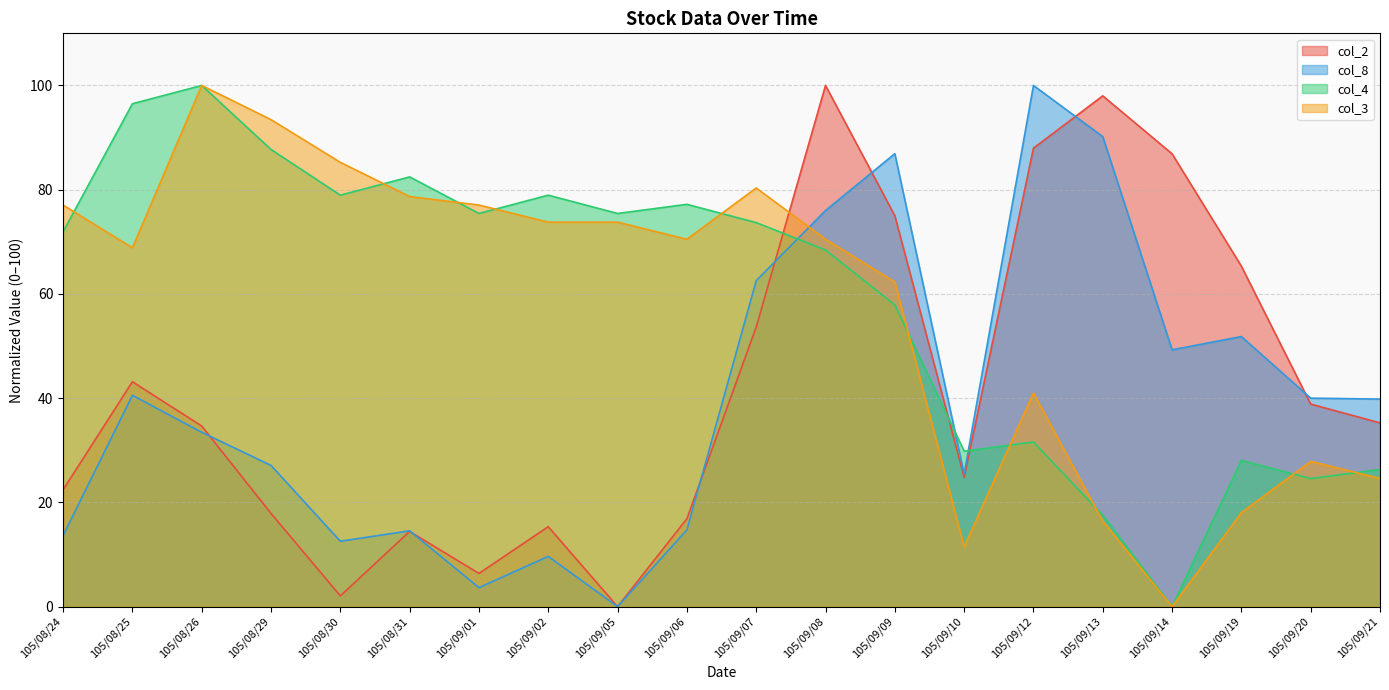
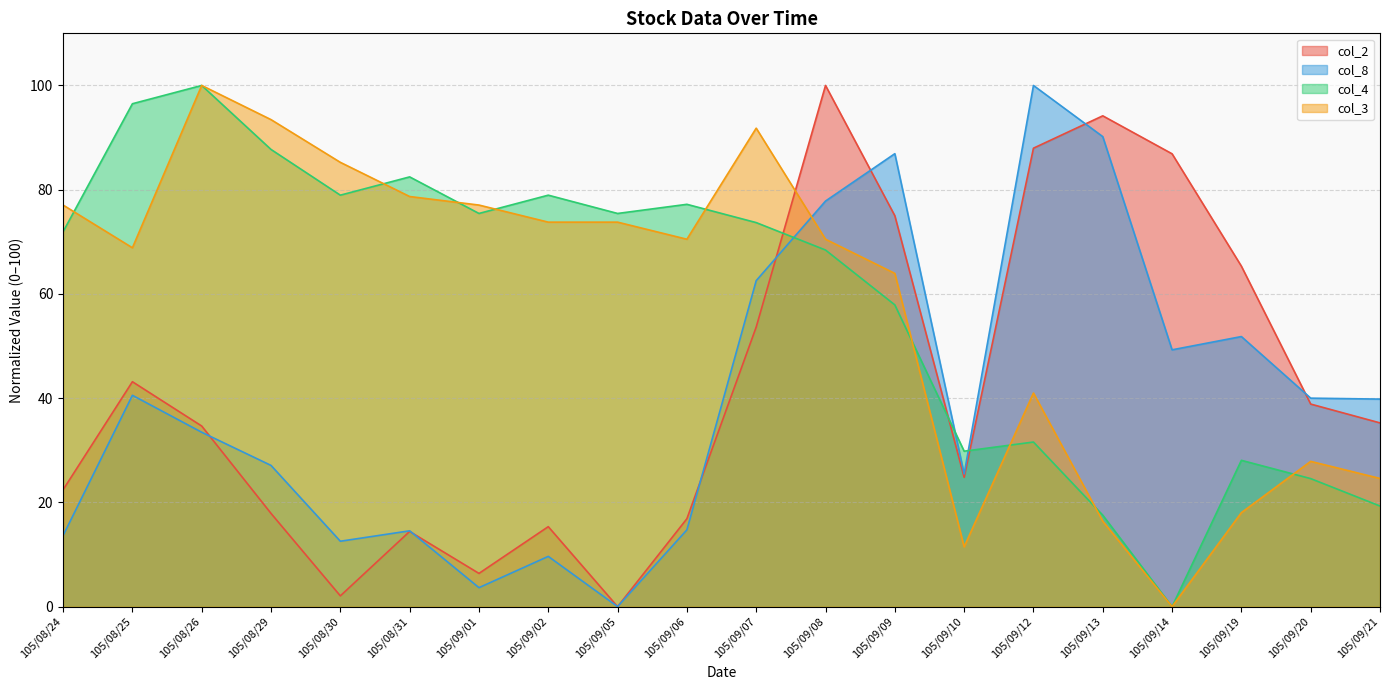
  {
    "col_2": {
      "105/08/24": 22,
      "105/08/25": 43,
      "105/08/26": 35,
      "105/08/29": 18,
      "105/08/30": 2,
      "105/09/01": 6,
      "105/09/02": 15,
      "105/09/06": 17,
      "105/09/07": 54,
      "105/09/08": 100,
      "105/09/09": 75,
      "105/09/10": 25,
      "105/09/12": 88,
-     "105/09/13": 98,
+     "105/09/13": 94,
      "105/09/14": 87,
      "105/09/19": 65,
      "105/09/20": 39,
      "105/09/21": 35
    },
    "col_8": {
      "105/08/24": 14,
      "105/08/25": 41,
      "105/08/26": 33,
      "105/08/29": 27,
      "105/08/30": 13,
      "105/09/01": 4,
      "105/09/02": 10,
      "105/09/06": 15,
      "105/09/07": 63,
-     "105/09/08": 76,
+     "105/09/08": 78,
      "105/09/09": 87,
      "105/09/10": 25,
      "105/09/12": 100,
      "105/09/13": 90,
      "105/09/14": 49,
      "105/09/19": 52,
      "105/09/20": 40,
      "105/09/21": 40
    },
    "col_4": {
      "105/08/24": 72,
      "105/08/25": 96,
      "105/08/29": 88,
      "105/08/30": 79,
      "105/08/31": 82,
      "105/09/01": 75,
      "105/09/02": 79,
      "105/09/05": 75,
      "105/09/06": 77,
      "105/09/07": 74,
      "105/09/08": 68,
      "105/09/09": 58,
      "105/09/10": 30,
      "105/09/12": 32,
      "105/09/13": 18,
      "105/09/19": 28,
      "105/09/20": 25,
-     "105/09/21": 26
+     "105/09/21": 19
    },
    "col_3": {
      "105/08/24": 77,
      "105/08/25": 69,
      "105/08/29": 93,
      "105/08/30": 85,
      "105/08/31": 79,
      "105/09/01": 77,
      "105/09/02": 74,
      "105/09/05": 74,
      "105/09/06": 70,
-     "105/09/07": 80,
+     "105/09/07": 92,
      "105/09/08": 70,
-     "105/09/09": 62,
+     "105/09/09": 64,
      "105/09/10": 11,
      "105/09/12": 41,
      "105/09/13": 16,
      "105/09/19": 18,
      "105/09/20": 28,
      "105/09/21": 25
    }
  }
